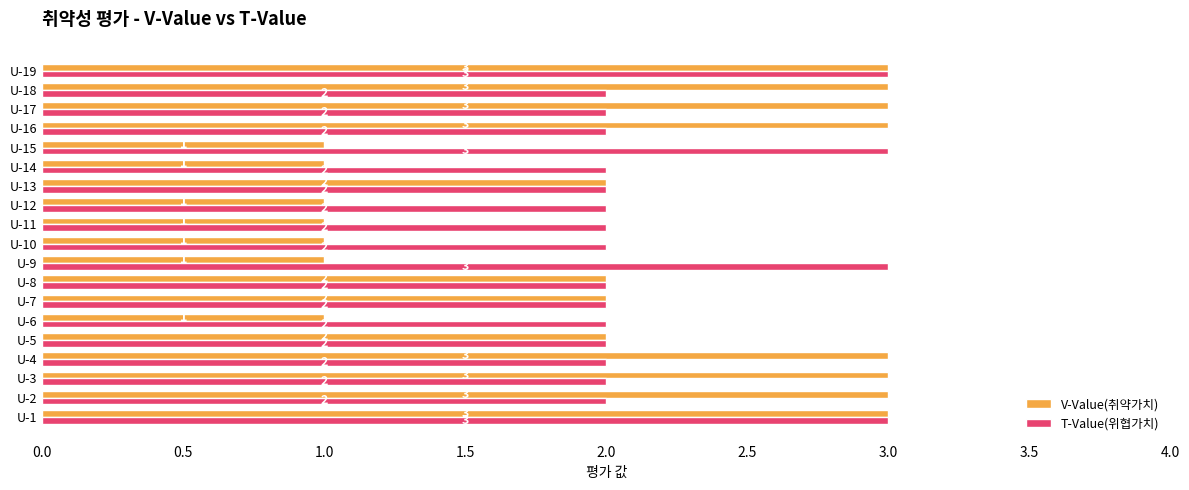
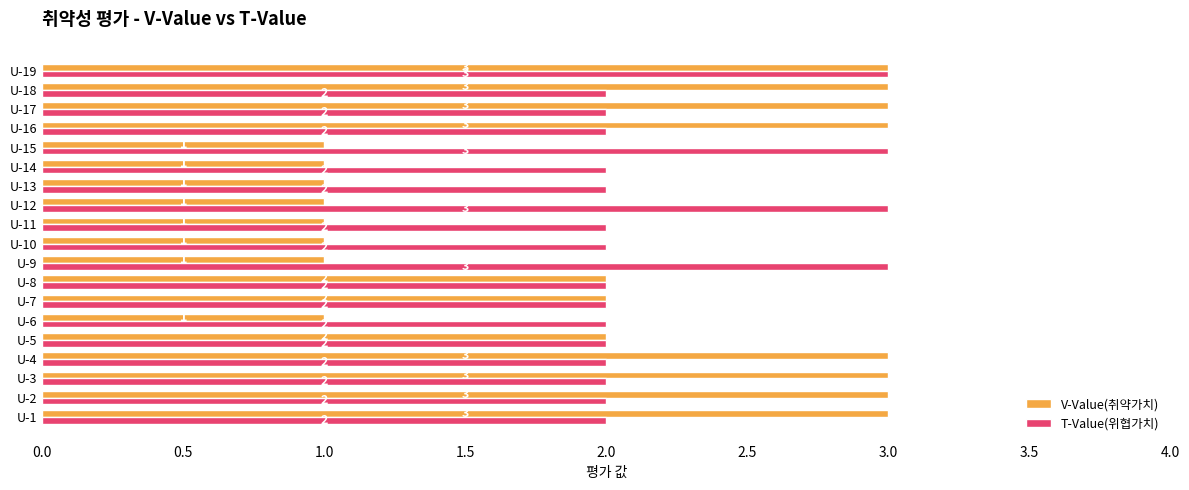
  {
    "V-Value(취약가치)": {
      "U-18": 3,
      "U-17": 3,
      "U-16": 3,
-     "U-13": 2,
+     "U-13": 1,
      "U-12": 1,
      "U-11": 1,
      "U-9": 1,
      "U-8": 2,
      "U-4": 3,
      "U-3": 3,
      "U-2": 3
    },
    "T-Value(위협가치)": {
      "U-18": 2,
      "U-17": 2,
      "U-16": 2,
-     "U-12": 2,
+     "U-12": 3,
      "U-7": 2,
      "U-4": 2,
      "U-3": 2,
      "U-2": 2,
-     "U-1": 3
+     "U-1": 2
    }
  }
